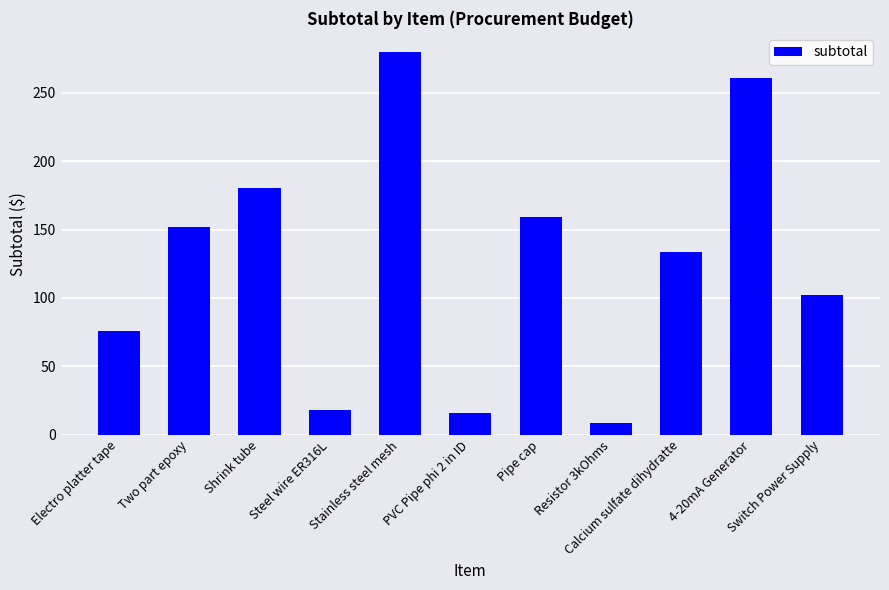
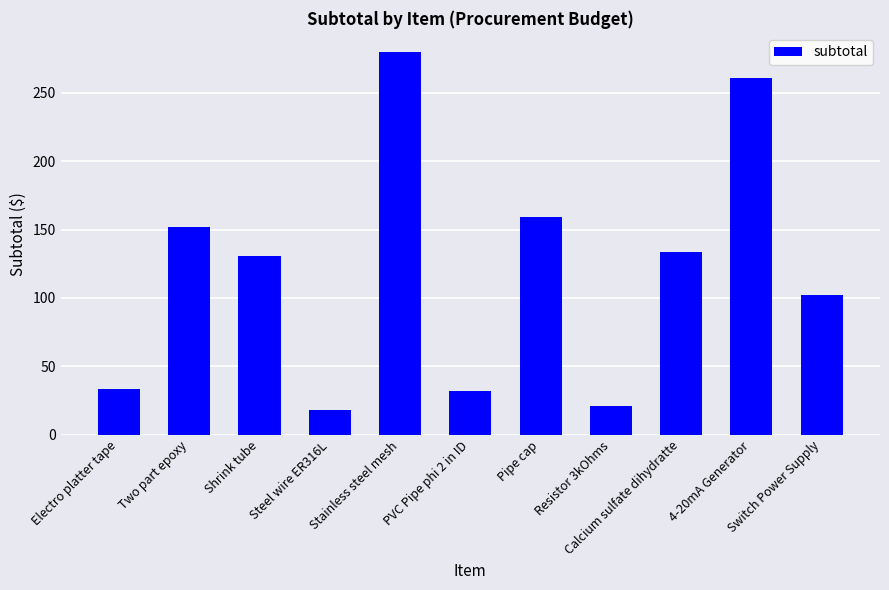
  {
-   "Electro platter tape": 76,
+   "Electro platter tape": 33,
    "Two part epoxy": 152,
-   "Shrink tube": 181,
+   "Shrink tube": 131,
    "Steel wire ER316L": 18,
    "Stainless steel mesh": 280,
-   "PVC Pipe phi 2 in ID": 16,
+   "PVC Pipe phi 2 in ID": 32,
    "Pipe cap": 159,
-   "Resistor 3kOhms": 8,
+   "Resistor 3kOhms": 21,
    "Calcium sulfate dihydratte": 134,
    "4-20mA Generator": 261,
    "Switch Power Supply": 102
  }
